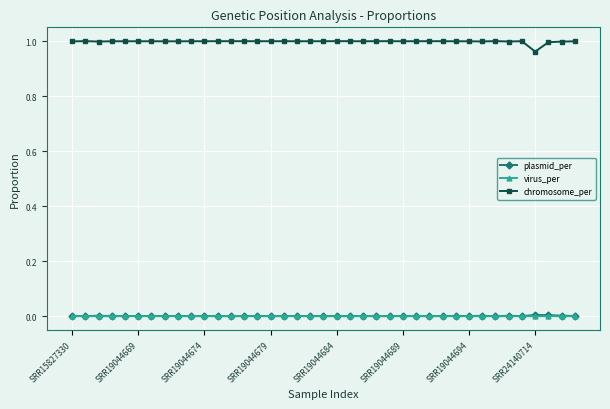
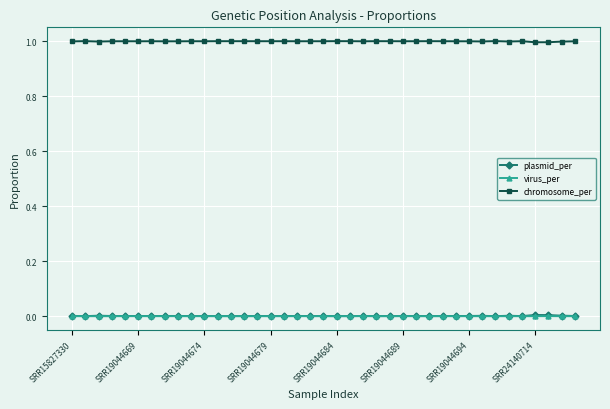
  {
    "chromosome_per": {
      "SRR15827330": 1.00,
      "SRR19044669": 1.00,
      "SRR19044674": 1.00,
      "SRR19044679": 1.00,
      "SRR19044684": 1.00,
      "SRR19044689": 1.00,
      "SRR19044694": 1.00,
-     "SRR24140714": 0.96
+     "SRR24140714": 1.00
    }
  }
